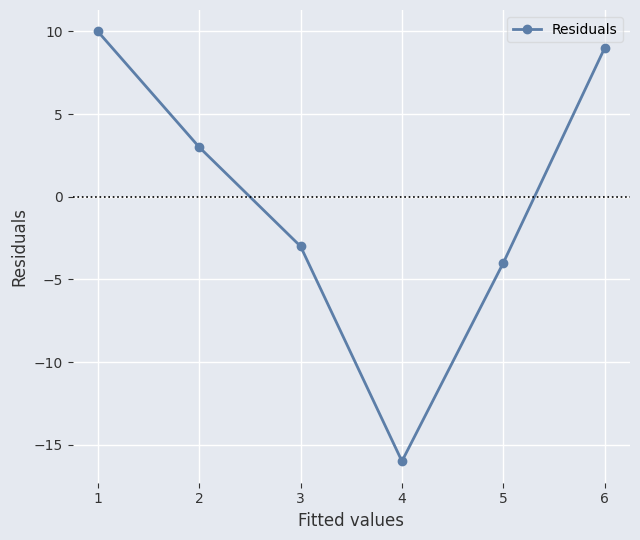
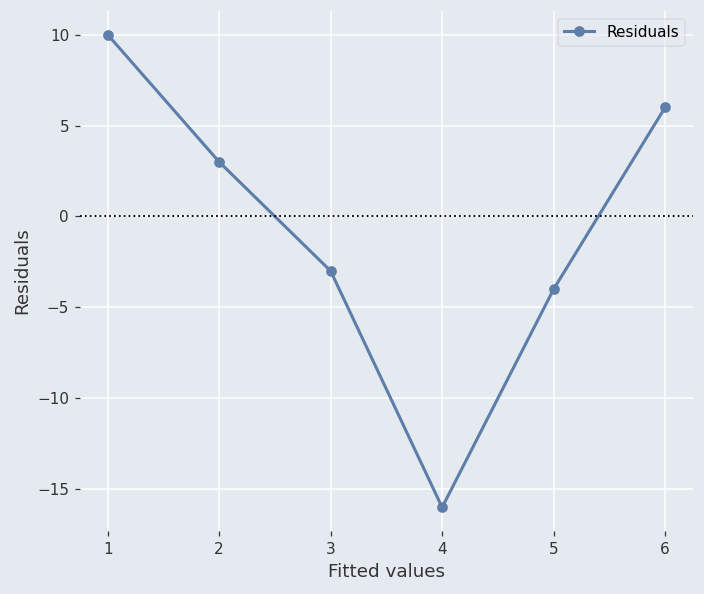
  {
    "1": 10,
    "2": 3,
    "3": -3,
    "4": -16,
    "5": -4,
-   "6": 9
+   "6": 6
  }
